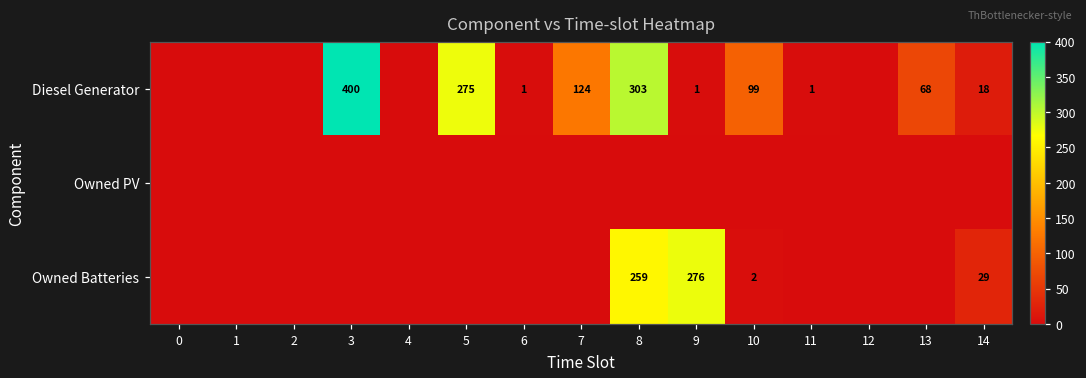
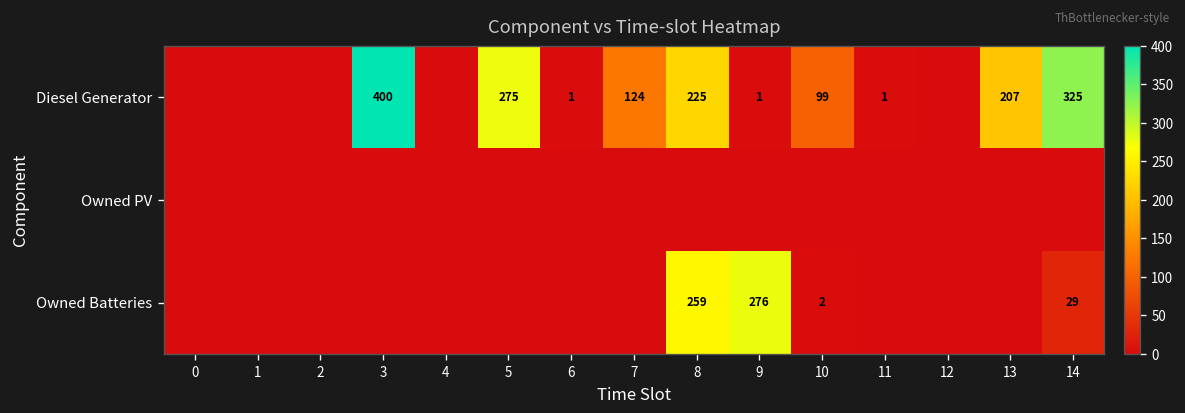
  {
    "Diesel Generator": {
      "3": 400,
      "5": 275,
      "6": 1,
      "7": 124,
-     "8": 303,
+     "8": 225,
      "9": 1,
      "10": 99,
      "11": 1,
-     "13": 68,
-     "14": 18
+     "13": 207,
+     "14": 325
    },
    "Owned Batteries": {
      "8": 259,
      "9": 276,
      "10": 2,
      "14": 29
    }
  }
